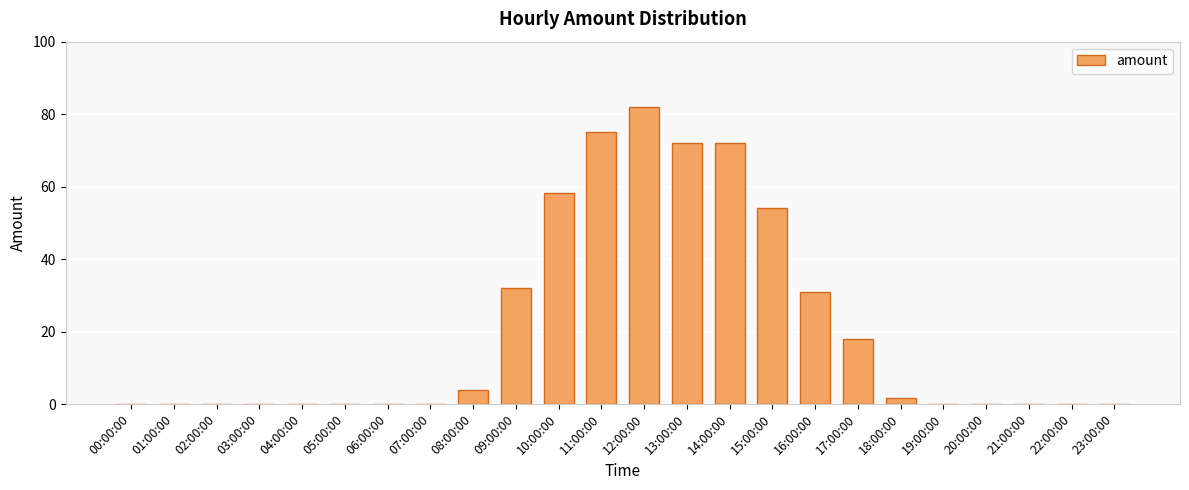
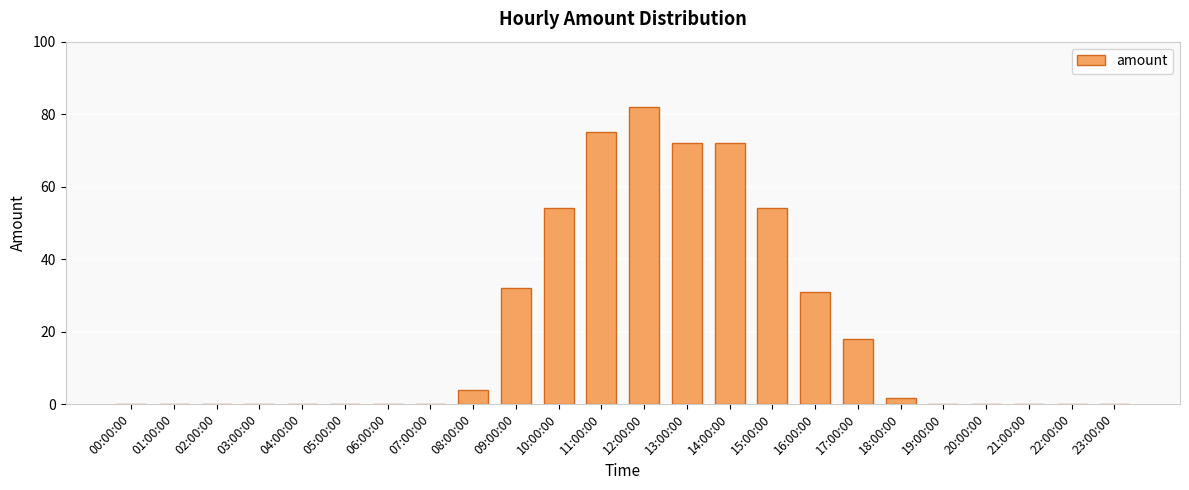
  {
    "00:00:00": 0,
    "01:00:00": 0,
    "02:00:00": 0,
    "03:00:00": 0,
    "04:00:00": 0,
    "05:00:00": 0,
    "06:00:00": 0,
    "07:00:00": 0,
    "08:00:00": 4,
    "09:00:00": 32,
-   "10:00:00": 58,
+   "10:00:00": 54,
    "11:00:00": 75,
    "12:00:00": 82,
    "13:00:00": 72,
    "14:00:00": 72,
    "15:00:00": 54,
    "16:00:00": 31,
    "17:00:00": 18,
    "18:00:00": 2,
    "19:00:00": 0,
    "20:00:00": 0,
    "21:00:00": 0,
    "22:00:00": 0,
    "23:00:00": 0
  }
